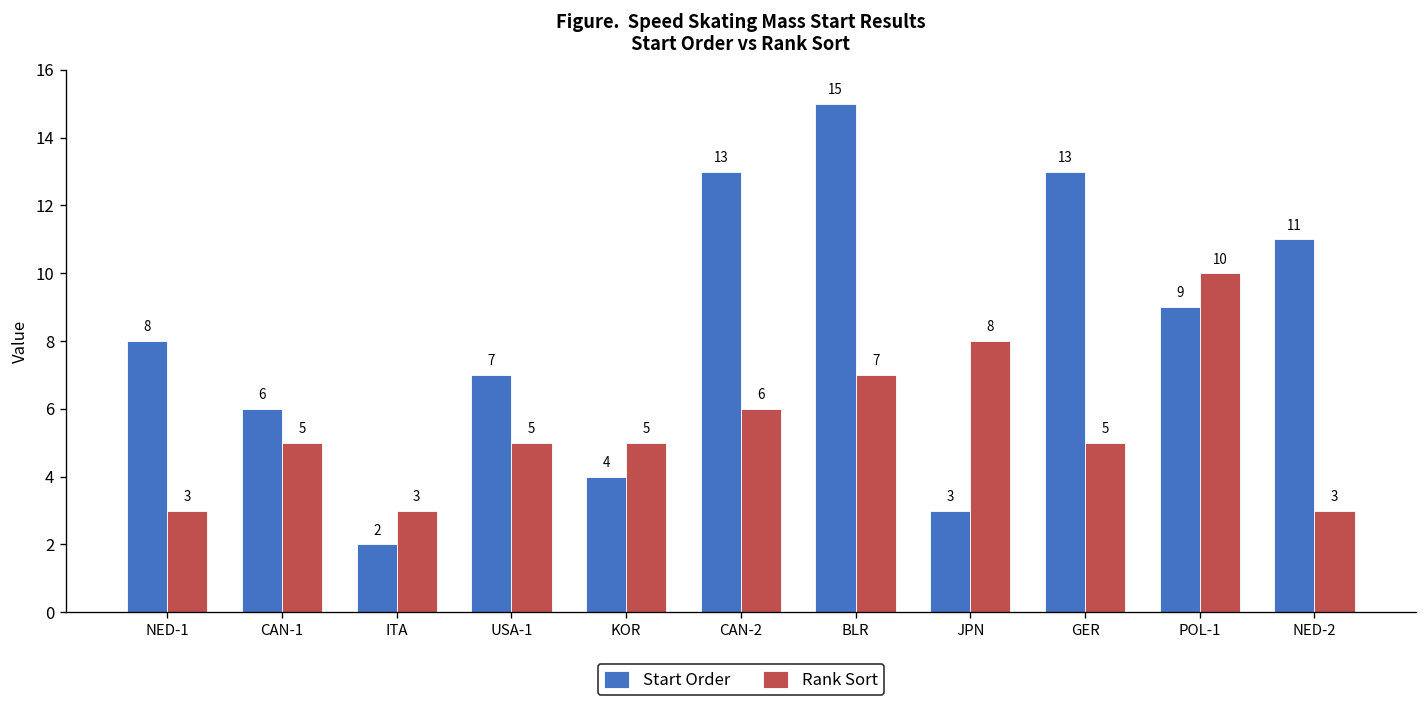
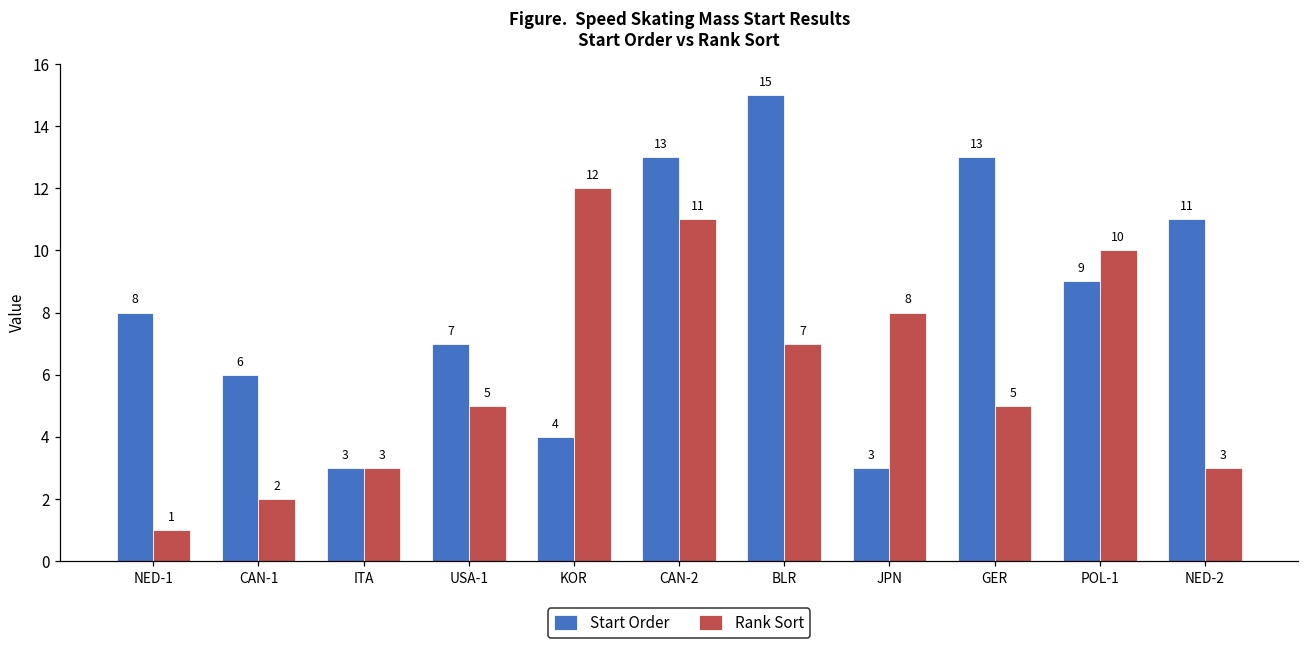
  {
    "Start Order": {
      "NED-1": 8,
      "CAN-1": 6,
-     "ITA": 2,
+     "ITA": 3,
      "USA-1": 7,
      "KOR": 4,
      "CAN-2": 13,
      "BLR": 15,
      "JPN": 3,
      "GER": 13,
      "POL-1": 9,
      "NED-2": 11
    },
    "Rank Sort": {
-     "NED-1": 3,
-     "CAN-1": 5,
+     "NED-1": 1,
+     "CAN-1": 2,
      "ITA": 3,
      "USA-1": 5,
-     "KOR": 5,
-     "CAN-2": 6,
+     "KOR": 12,
+     "CAN-2": 11,
      "BLR": 7,
      "JPN": 8,
      "GER": 5,
      "POL-1": 10,
      "NED-2": 3
    }
  }
